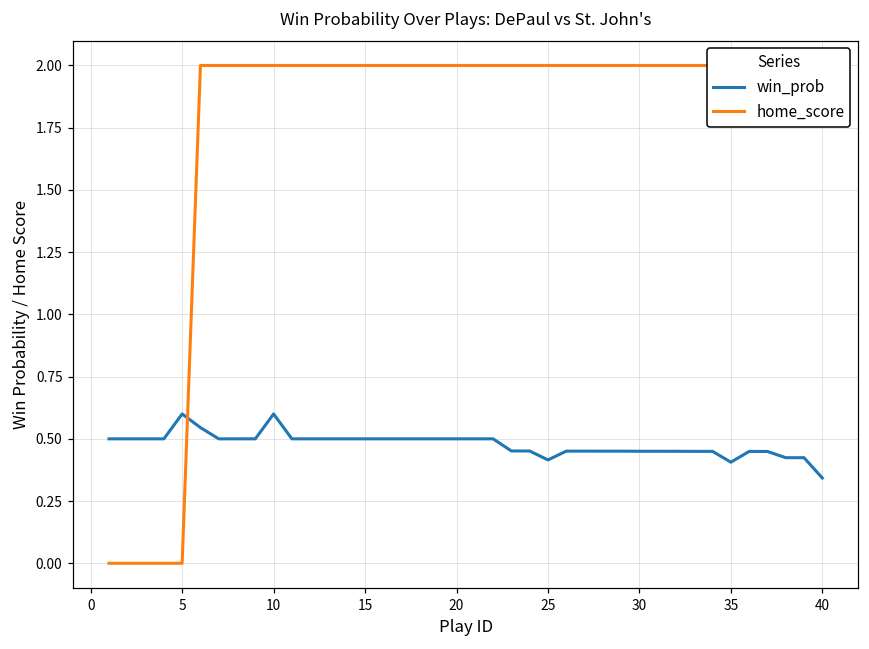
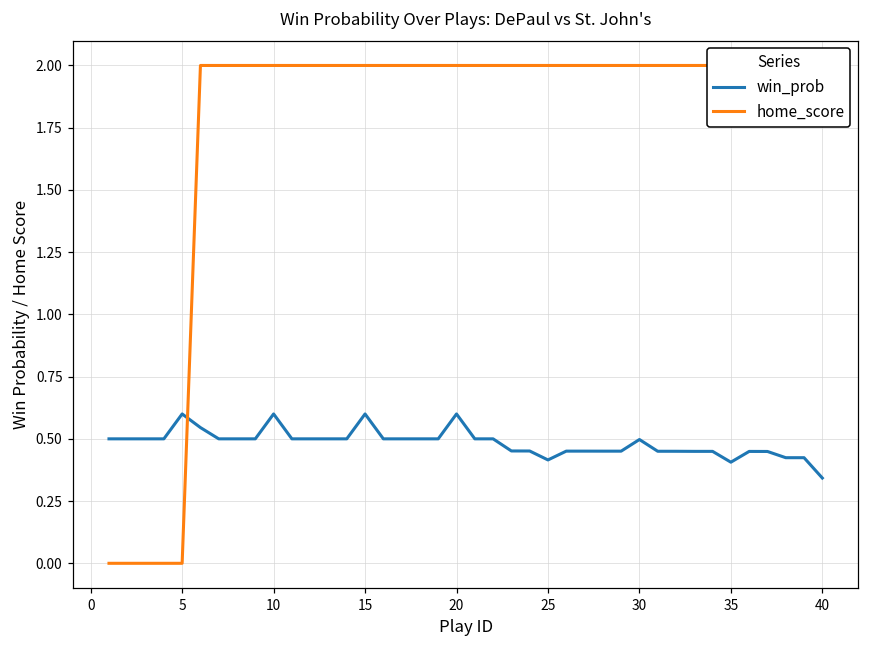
  {
    "win_prob": {
      "5": 0.60,
      "10": 0.60,
-     "15": 0.5,
-     "20": 0.5,
+     "15": 0.6,
+     "20": 0.6,
      "25": 0.42,
-     "30": 0.45,
+     "30": 0.50,
      "35": 0.41,
      "40": 0.34
    },
    "home_score": {
      "5": 0.00,
      "10": 2.00,
      "15": 2.00,
      "20": 2.00,
      "25": 2.00,
      "30": 2.00
    }
  }
